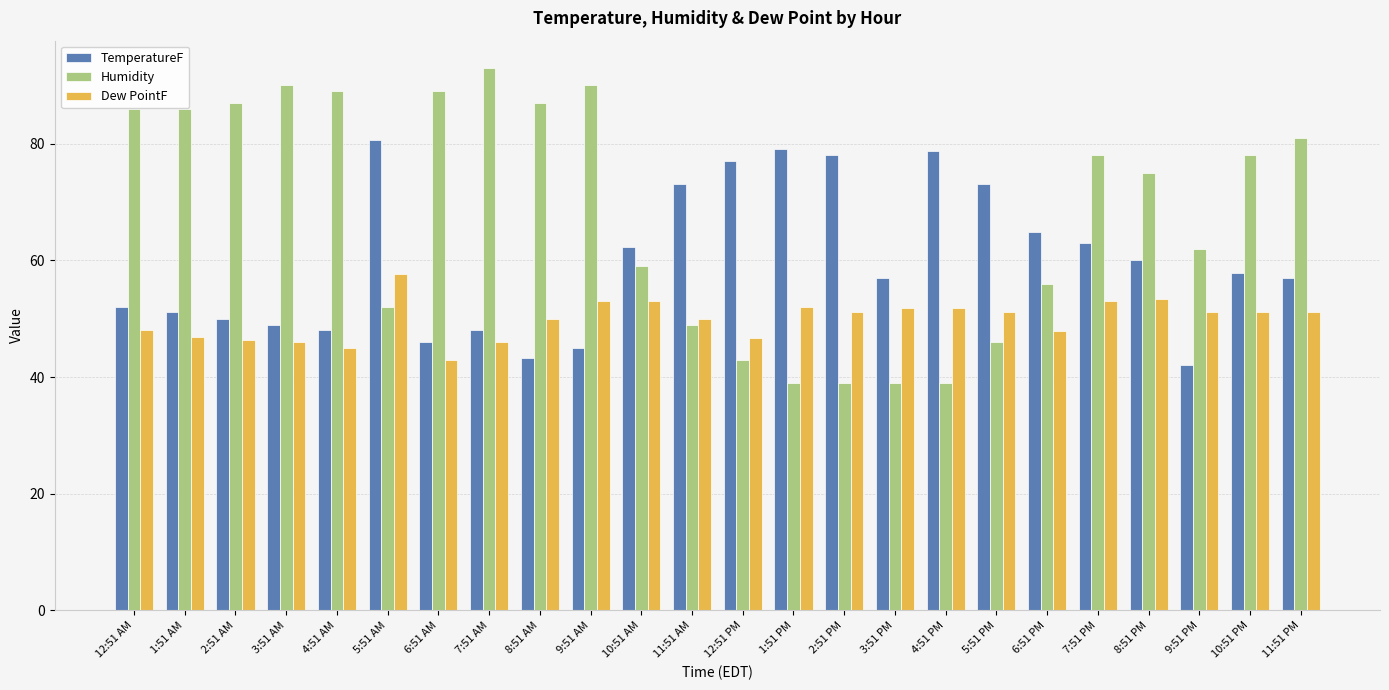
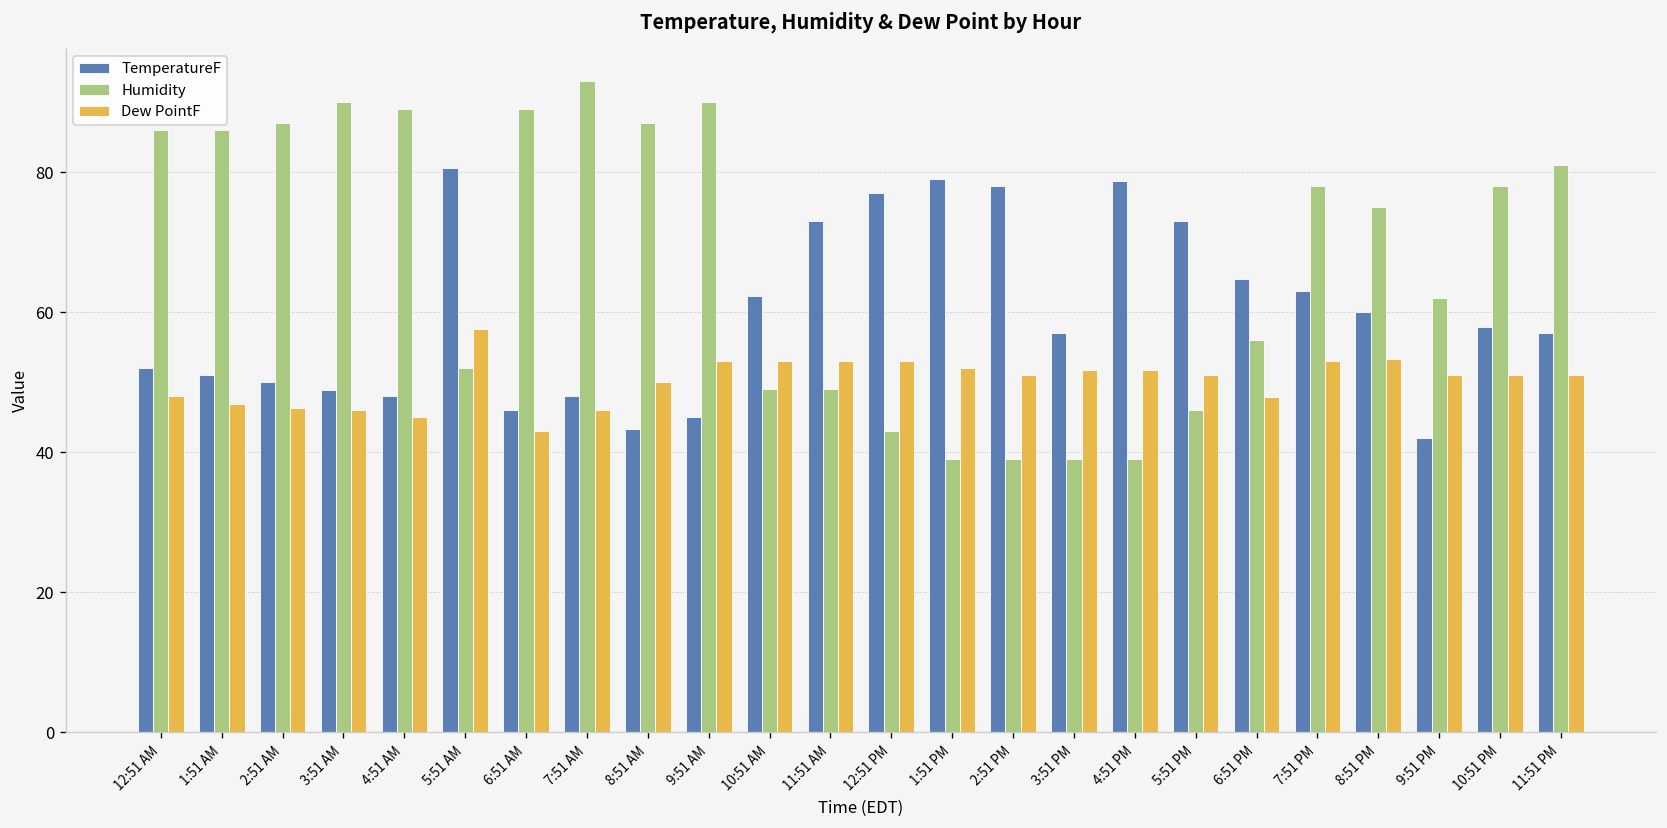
  {
    "TemperatureF": {
      "12:51 AM": 52,
      "1:51 AM": 51,
      "2:51 AM": 50,
      "3:51 AM": 49,
      "4:51 AM": 48,
      "5:51 AM": 81,
      "6:51 AM": 46,
      "7:51 AM": 48,
      "8:51 AM": 43,
      "9:51 AM": 45,
      "10:51 AM": 62,
      "11:51 AM": 73,
      "12:51 PM": 77,
      "1:51 PM": 79,
      "2:51 PM": 78,
      "3:51 PM": 57,
      "4:51 PM": 79,
      "5:51 PM": 73,
      "6:51 PM": 65,
      "7:51 PM": 63,
      "8:51 PM": 60,
      "9:51 PM": 42,
      "10:51 PM": 58,
      "11:51 PM": 57
    },
    "Humidity": {
      "12:51 AM": 86,
      "1:51 AM": 86,
      "2:51 AM": 87,
      "3:51 AM": 90,
      "4:51 AM": 89,
      "5:51 AM": 52,
      "6:51 AM": 89,
      "7:51 AM": 93,
      "8:51 AM": 87,
      "9:51 AM": 90,
-     "10:51 AM": 59,
+     "10:51 AM": 49,
      "11:51 AM": 49,
      "12:51 PM": 43,
      "1:51 PM": 39,
      "2:51 PM": 39,
      "3:51 PM": 39,
      "4:51 PM": 39,
      "5:51 PM": 46,
      "6:51 PM": 56,
      "7:51 PM": 78,
      "8:51 PM": 75,
      "9:51 PM": 62,
      "10:51 PM": 78,
      "11:51 PM": 81
    },
    "Dew PointF": {
      "12:51 AM": 48,
      "1:51 AM": 47,
      "2:51 AM": 46,
      "3:51 AM": 46,
      "4:51 AM": 45,
      "5:51 AM": 58,
      "6:51 AM": 43,
      "7:51 AM": 46,
      "8:51 AM": 50,
      "9:51 AM": 53,
      "10:51 AM": 53,
-     "11:51 AM": 50,
-     "12:51 PM": 47,
+     "11:51 AM": 53,
+     "12:51 PM": 53,
      "1:51 PM": 52,
      "2:51 PM": 51,
      "3:51 PM": 52,
      "4:51 PM": 52,
      "5:51 PM": 51,
      "6:51 PM": 48,
      "7:51 PM": 53,
      "8:51 PM": 53,
      "9:51 PM": 51,
      "10:51 PM": 51,
      "11:51 PM": 51
    }
  }
